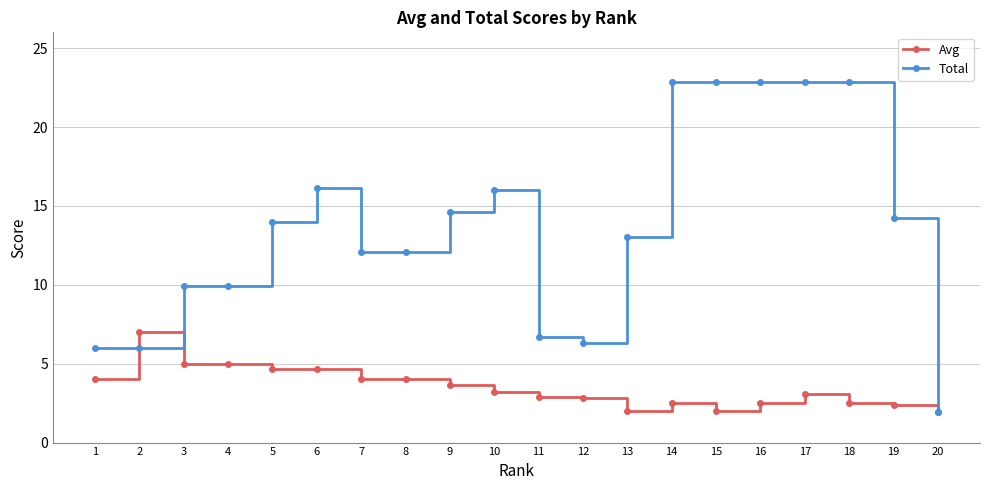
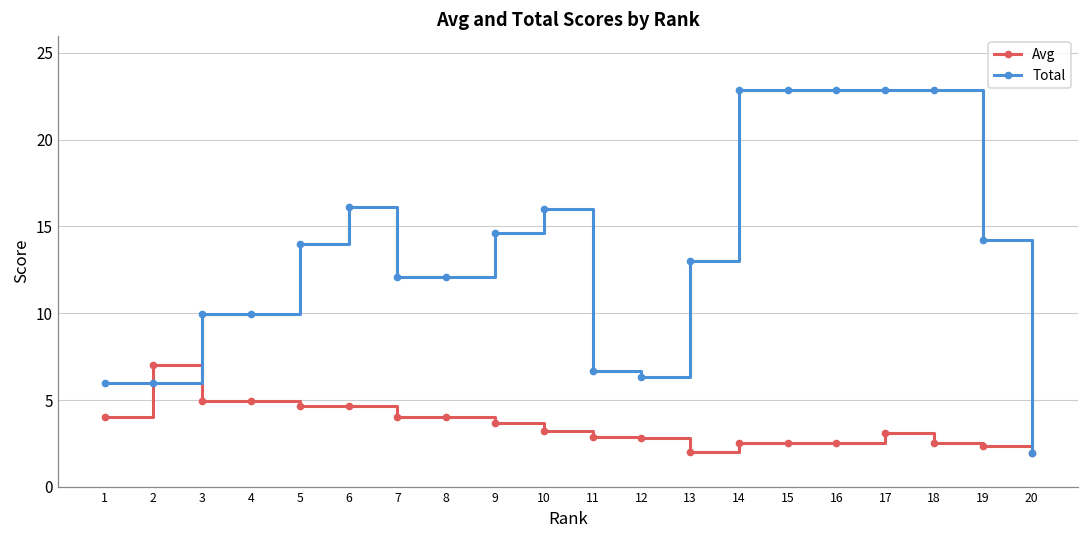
  {
    "Avg": {
      "1": 4.0,
      "2": 7.0,
      "3": 5.0,
      "4": 5.0,
      "5": 4.7,
      "6": 4.7,
      "7": 4.0,
      "8": 4.0,
      "9": 3.7,
      "10": 3.2,
      "11": 2.9,
      "12": 2.8,
      "13": 2.0,
      "14": 2.5,
-     "15": 2.0,
+     "15": 2.5,
      "16": 2.5,
      "17": 3.1,
      "18": 2.5,
      "19": 2.4
    },
    "Total": {
      "1": 6.0,
      "2": 6.0,
      "3": 9.9,
      "4": 9.9,
      "5": 14.0,
      "6": 16.1,
      "7": 12.1,
      "8": 12.1,
      "9": 14.6,
      "10": 16.0,
      "11": 6.7,
      "12": 6.3,
      "13": 13.0,
      "14": 22.8,
      "15": 22.8,
      "16": 22.8,
      "17": 22.8,
      "18": 22.8,
      "19": 14.2
    }
  }
